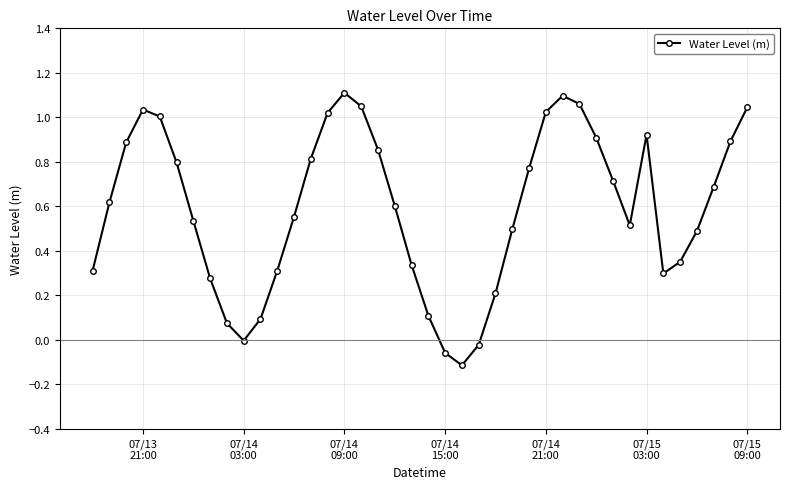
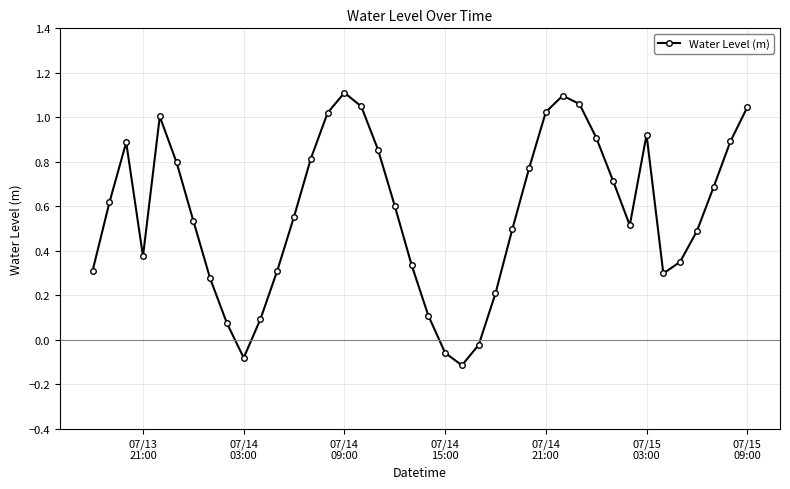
  {
-   "07/13 21:00": 1.03,
-   "07/14 03:00": 0.00,
+   "07/13 21:00": 0.38,
+   "07/14 03:00": -0.08,
    "07/14 09:00": 1.11,
    "07/14 15:00": -0.06,
    "07/14 21:00": 1.02,
    "07/15 03:00": 0.92,
    "07/15 09:00": 1.04
  }
